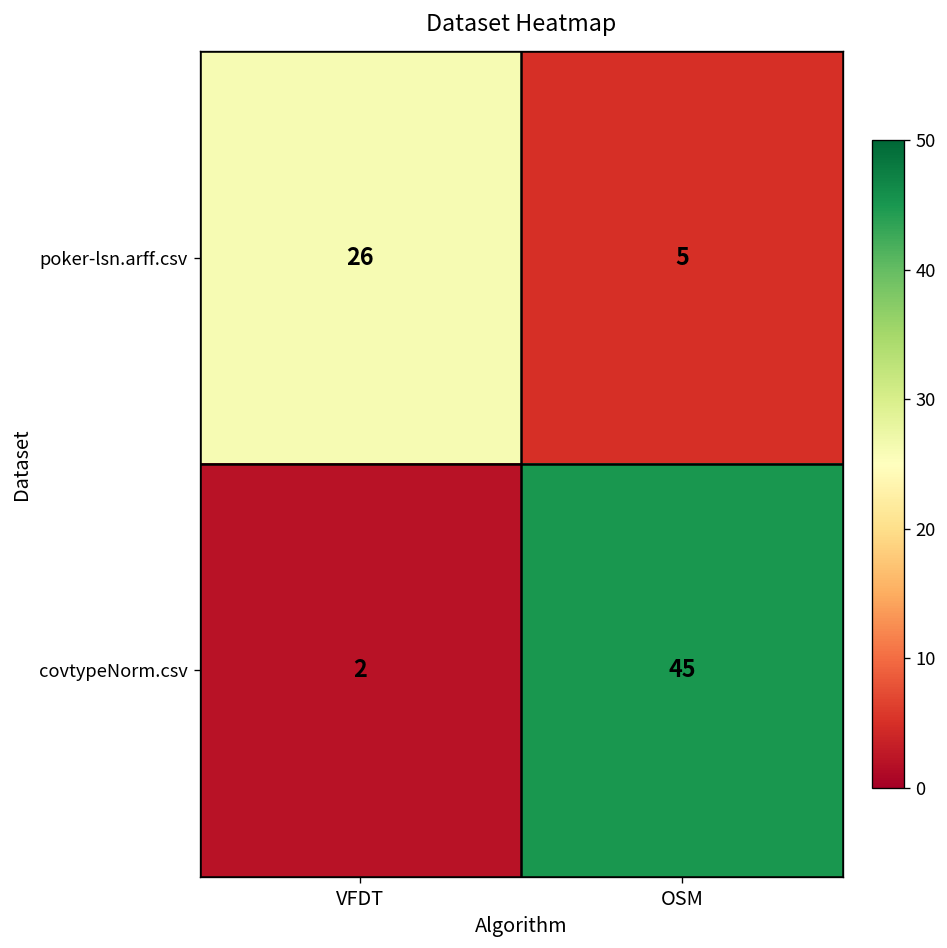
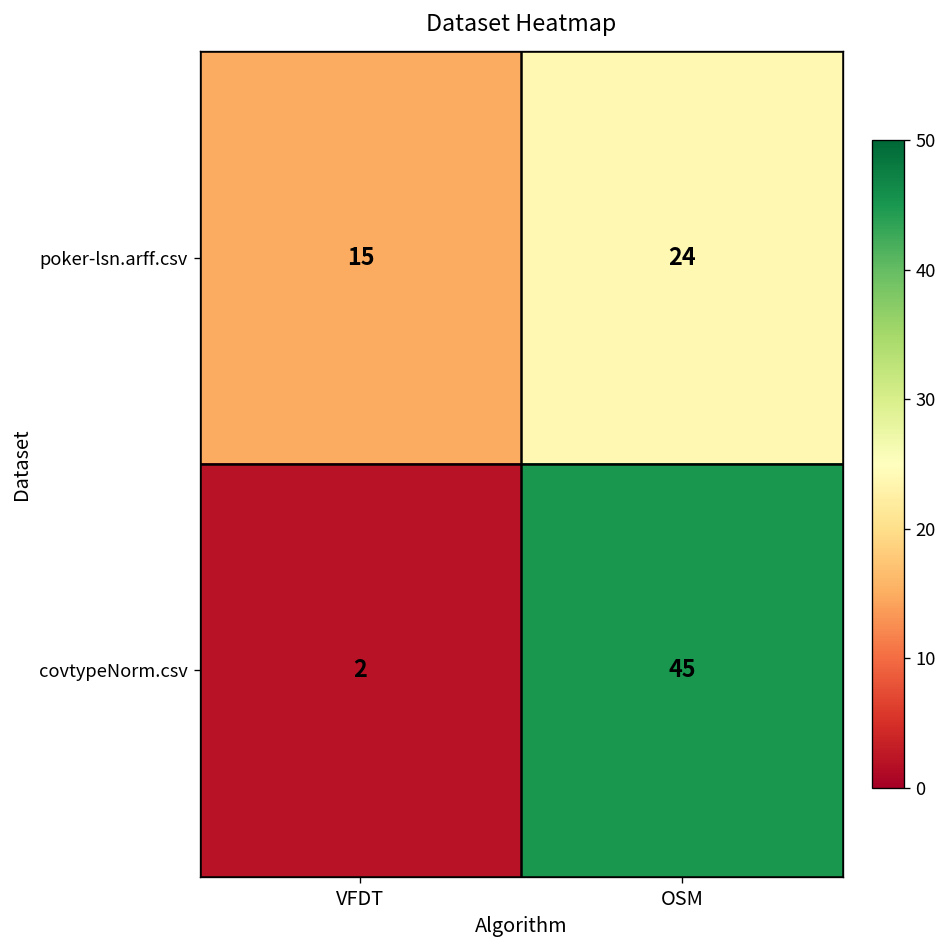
  {
    "poker-lsn.arff.csv": {
-     "VFDT": 26,
-     "OSM": 5
+     "VFDT": 15,
+     "OSM": 24
    },
    "covtypeNorm.csv": {
      "VFDT": 2,
      "OSM": 45
    }
  }
